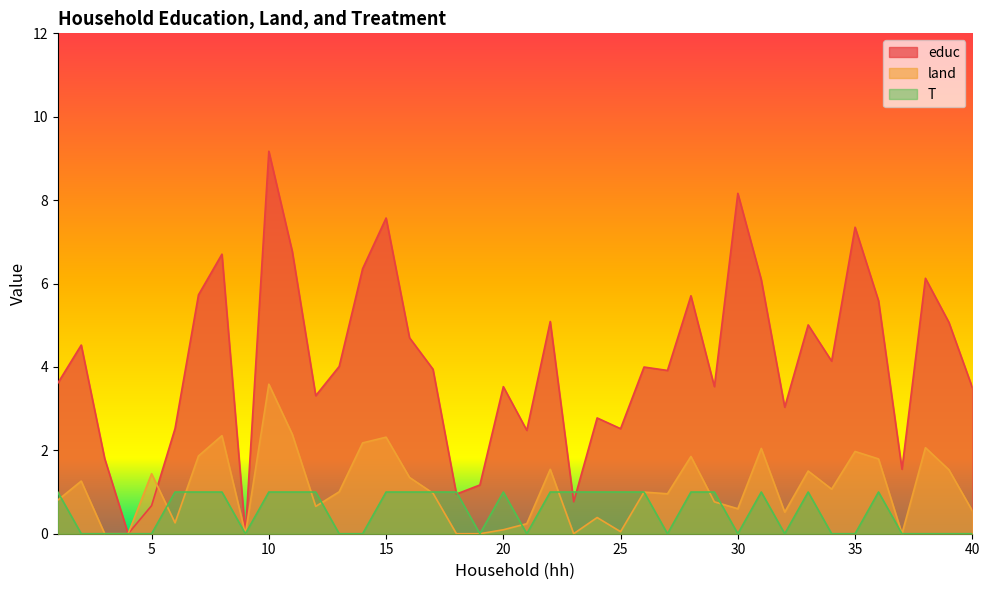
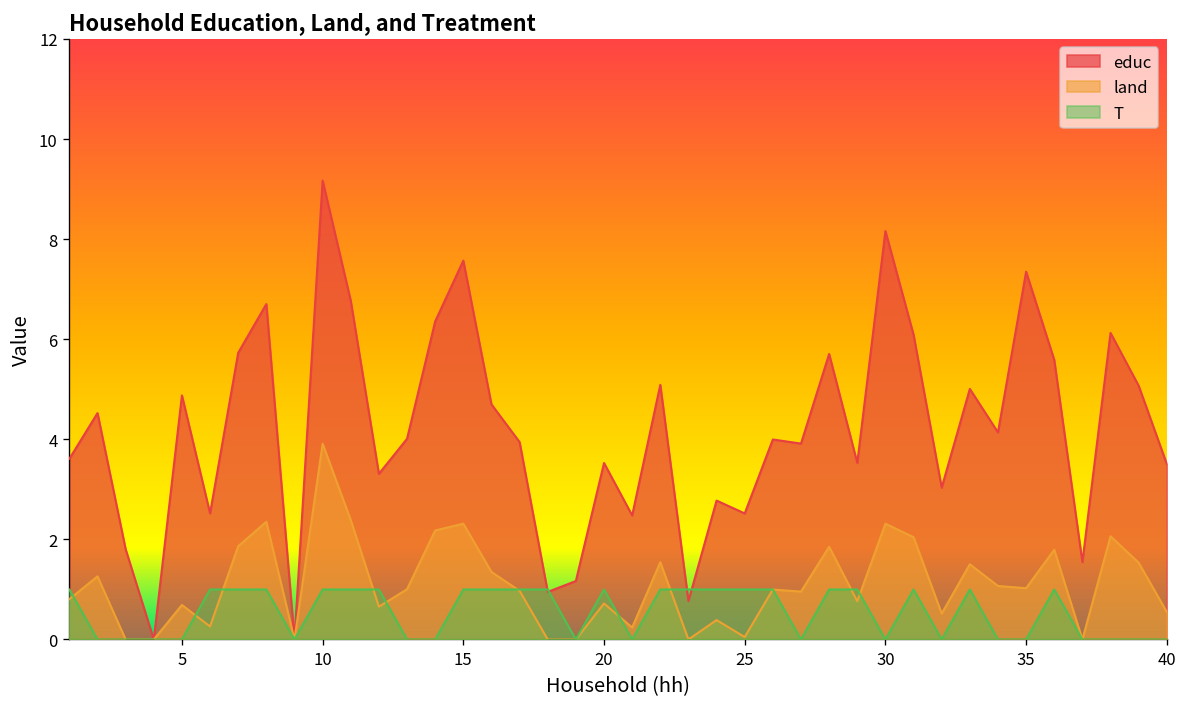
  {
    "educ": {
-     "5": 0.7,
+     "5": 4.9,
      "10": 9.2,
      "15": 7.6,
      "20": 3.5,
      "25": 2.5,
      "30": 8.2,
      "35": 7.4,
      "40": 3.5
    },
    "land": {
-     "5": 1.4,
-     "10": 3.6,
+     "5": 0.7,
+     "10": 3.9,
      "15": 2.3,
-     "20": 0.1,
+     "20": 0.7,
      "25": 0.0,
-     "30": 0.6,
-     "35": 2.0,
+     "30": 2.3,
+     "35": 1.0,
      "40": 0.5
    },
    "T": {
      "5": 0.0,
      "10": 1.0,
      "15": 1.0,
      "20": 1.0,
      "25": 1.0,
      "30": 0.0,
      "35": 0.0,
      "40": 0.0
    }
  }
